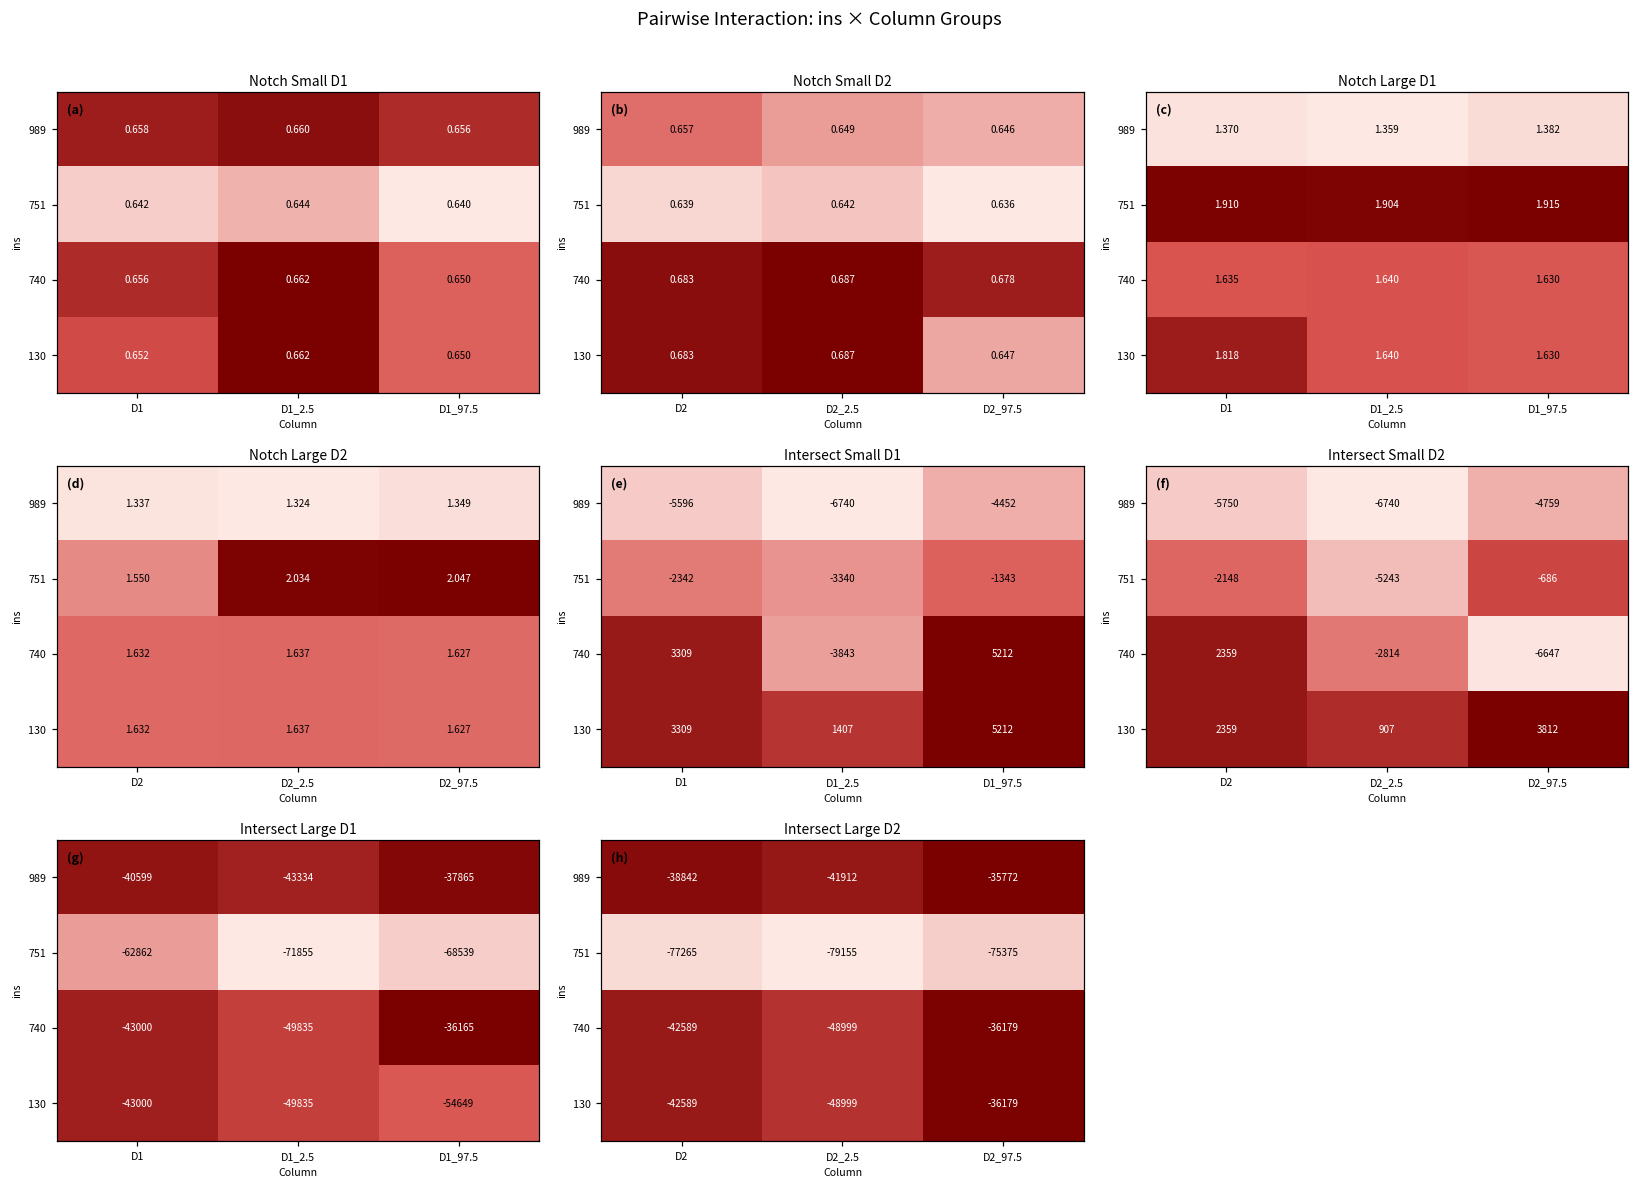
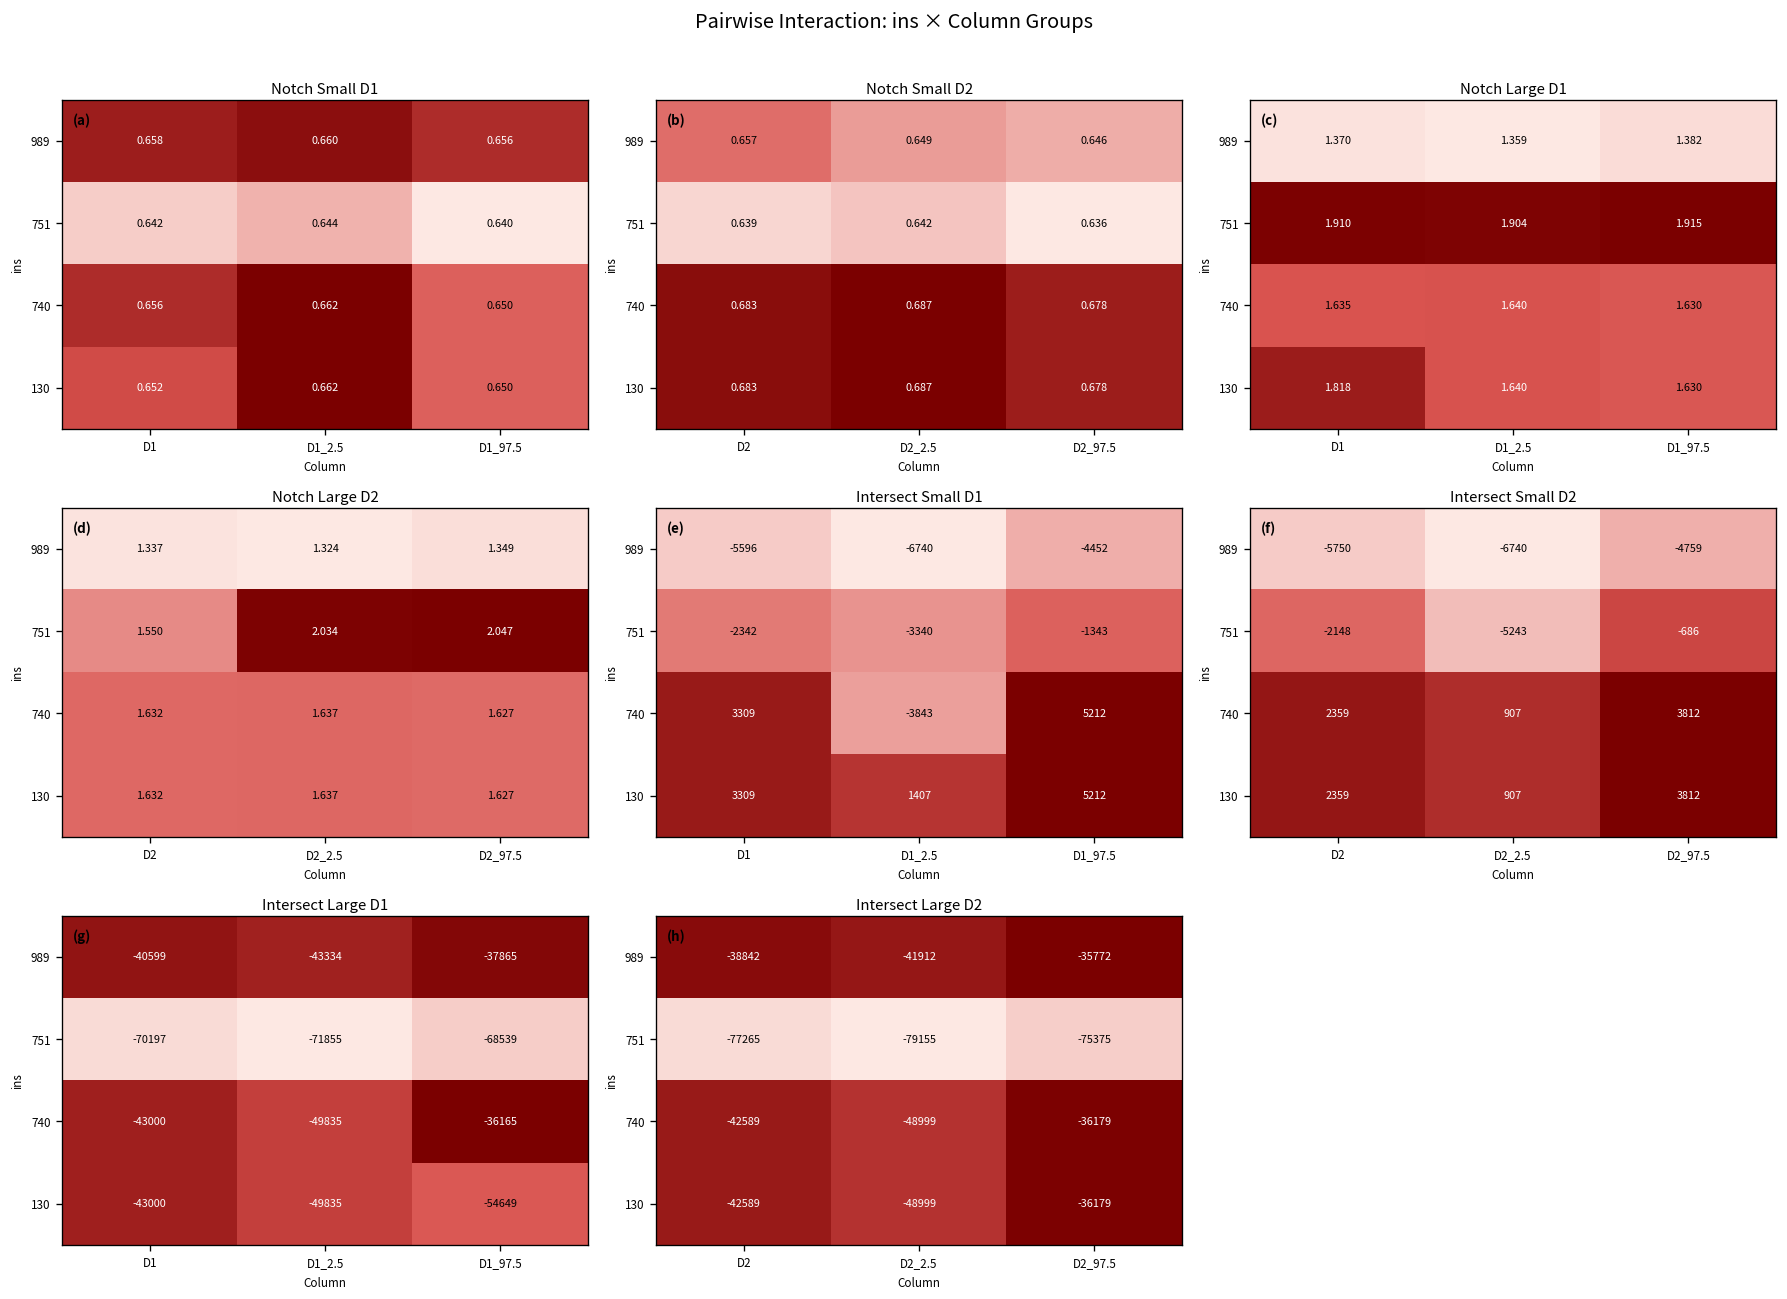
  {
    "Notch Small D1": {
      "989": {
        "D1_2.5": 0.660,
        "D1_97.5": 0.656
      },
      "751": {
        "D1": 0.642,
        "D1_2.5": 0.644,
        "D1_97.5": 0.640
      },
      "740": {
        "D1": 0.656,
        "D1_2.5": 0.662,
        "D1_97.5": 0.650
      },
      "130": {
        "D1": 0.652,
        "D1_2.5": 0.662,
        "D1_97.5": 0.650
      }
    },
    "Notch Small D2": {
      "989": {
        "D2_2.5": 0.649,
        "D2_97.5": 0.646
      },
      "751": {
        "D2": 0.639,
        "D2_2.5": 0.642,
        "D2_97.5": 0.636
      },
      "740": {
        "D2": 0.683,
        "D2_2.5": 0.687,
        "D2_97.5": 0.678
      },
      "130": {
        "D2": 0.683,
        "D2_2.5": 0.687,
-       "D2_97.5": 0.647
+       "D2_97.5": 0.678
      }
    },
    "Notch Large D1": {
      "989": {
        "D1_2.5": 1.359,
        "D1_97.5": 1.382
      },
      "751": {
        "D1": 1.910,
        "D1_2.5": 1.904,
        "D1_97.5": 1.915
      },
      "740": {
        "D1": 1.635,
        "D1_2.5": 1.640,
        "D1_97.5": 1.630
      },
      "130": {
        "D1": 1.818,
        "D1_2.5": 1.640,
        "D1_97.5": 1.630
      }
    },
    "Notch Large D2": {
      "989": {
        "D2_2.5": 1.324,
        "D2_97.5": 1.349
      },
      "751": {
        "D2": 1.550,
        "D2_2.5": 2.034,
        "D2_97.5": 2.047
      },
      "740": {
        "D2": 1.632,
        "D2_2.5": 1.637,
        "D2_97.5": 1.627
      },
      "130": {
        "D2": 1.632,
        "D2_2.5": 1.637,
        "D2_97.5": 1.627
      }
    },
    "Intersect Small D1": {
      "989": {
        "D1_2.5": -6740,
        "D1_97.5": -4452
      },
      "751": {
        "D1": -2342,
        "D1_2.5": -3340,
        "D1_97.5": -1343
      },
      "740": {
        "D1": 3309,
        "D1_2.5": -3843,
        "D1_97.5": 5212
      },
      "130": {
        "D1": 3309,
        "D1_2.5": 1407,
        "D1_97.5": 5212
      }
    },
    "Intersect Small D2": {
      "989": {
        "D2_2.5": -6740,
        "D2_97.5": -4759
      },
      "751": {
        "D2": -2148,
        "D2_2.5": -5243,
        "D2_97.5": -686
      },
      "740": {
        "D2": 2359,
-       "D2_2.5": -2814,
-       "D2_97.5": -6647
+       "D2_2.5": 907,
+       "D2_97.5": 3812
      },
      "130": {
        "D2": 2359,
        "D2_2.5": 907,
        "D2_97.5": 3812
      }
    },
    "Intersect Large D1": {
      "989": {
        "D1_2.5": -43334,
        "D1_97.5": -37865
      },
      "751": {
-       "D1": -62862,
+       "D1": -70197,
        "D1_2.5": -71855,
        "D1_97.5": -68539
      },
      "740": {
        "D1": -43000,
        "D1_2.5": -49835,
        "D1_97.5": -36165
      },
      "130": {
        "D1": -43000,
        "D1_2.5": -49835,
        "D1_97.5": -54649
      }
    },
    "Intersect Large D2": {
      "989": {
        "D2_2.5": -41912,
        "D2_97.5": -35772
      },
      "751": {
        "D2": -77265,
        "D2_2.5": -79155,
        "D2_97.5": -75375
      },
      "740": {
        "D2": -42589,
        "D2_2.5": -48999,
        "D2_97.5": -36179
      },
      "130": {
        "D2": -42589,
        "D2_2.5": -48999,
        "D2_97.5": -36179
      }
    }
  }
